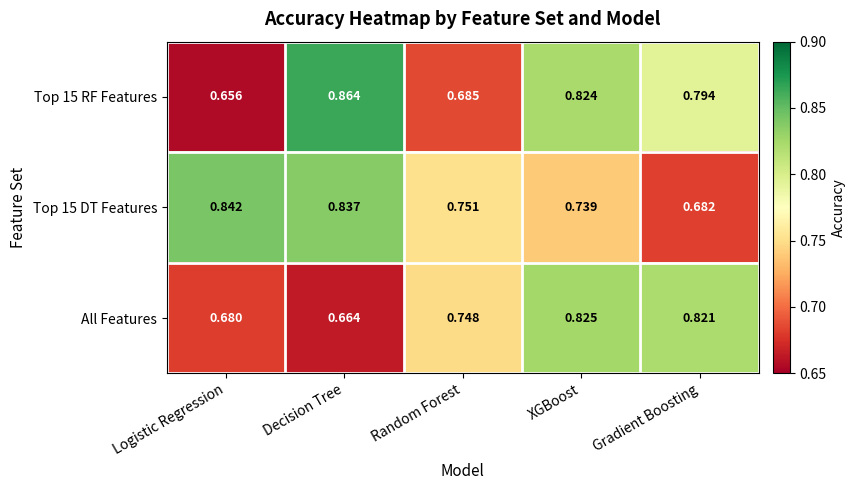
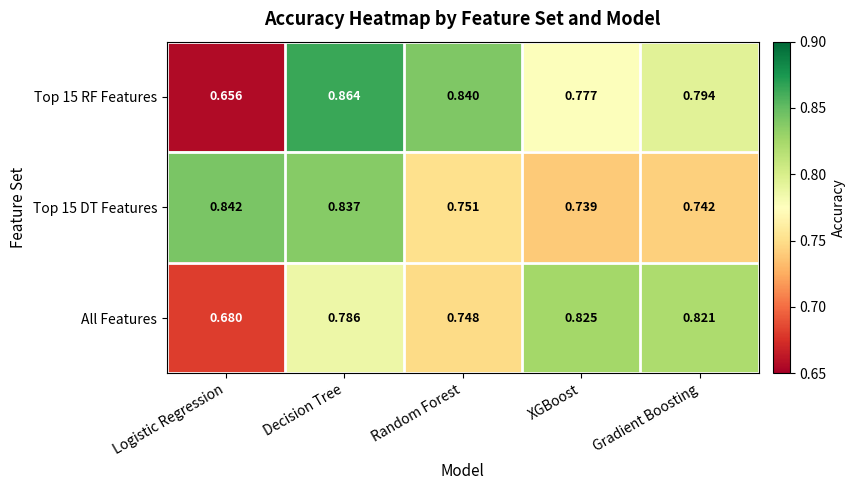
  {
    "Top 15 RF Features": {
      "Logistic Regression": 0.656,
      "Decision Tree": 0.864,
-     "Random Forest": 0.685,
-     "XGBoost": 0.824,
+     "Random Forest": 0.840,
+     "XGBoost": 0.777,
      "Gradient Boosting": 0.794
    },
    "Top 15 DT Features": {
      "Logistic Regression": 0.842,
      "Decision Tree": 0.837,
      "Random Forest": 0.751,
      "XGBoost": 0.739,
-     "Gradient Boosting": 0.682
+     "Gradient Boosting": 0.742
    },
    "All Features": {
      "Logistic Regression": 0.680,
-     "Decision Tree": 0.664,
+     "Decision Tree": 0.786,
      "Random Forest": 0.748,
      "XGBoost": 0.825,
      "Gradient Boosting": 0.821
    }
  }
